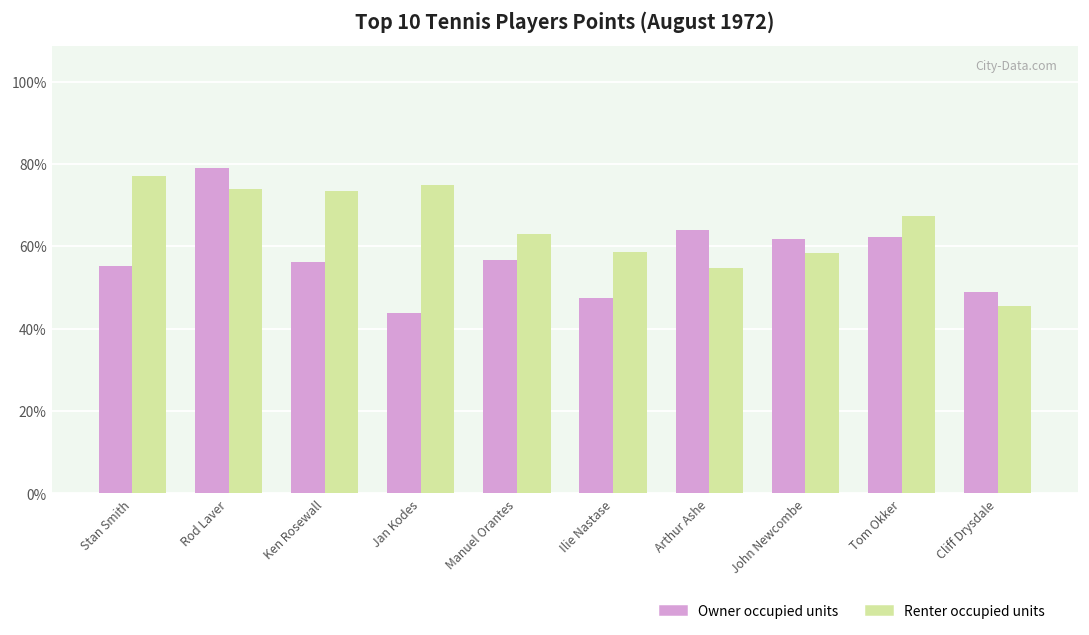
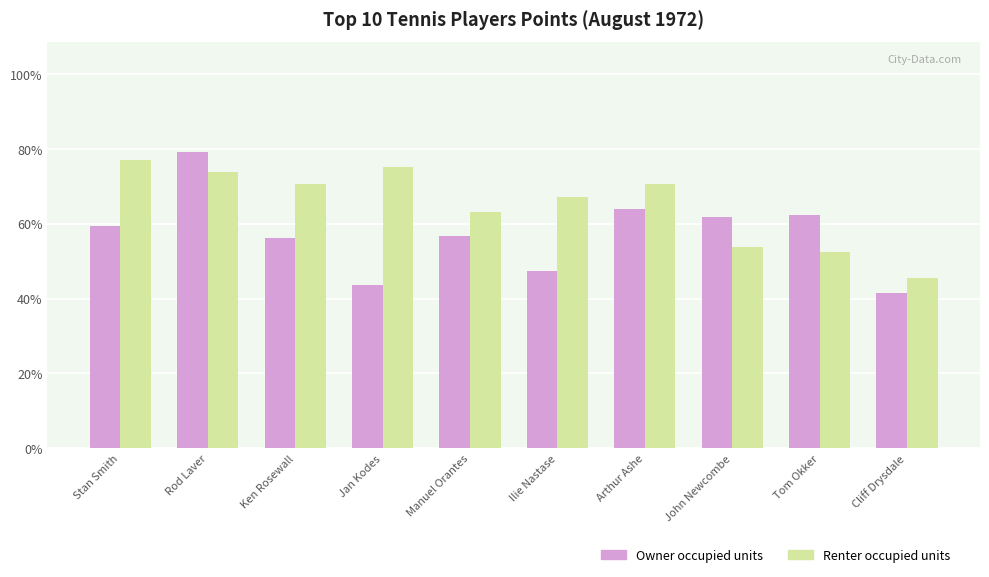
  {
    "Owner occupied units": {
-     "Stan Smith": "55%",
+     "Stan Smith": "59%",
      "Rod Laver": "79%",
      "Ken Rosewall": "56%",
      "Jan Kodes": "44%",
      "Manuel Orantes": "57%",
      "Ilie Nastase": "47%",
      "Arthur Ashe": "64%",
      "John Newcombe": "62%",
      "Tom Okker": "62%",
-     "Cliff Drysdale": "49%"
+     "Cliff Drysdale": "41%"
    },
    "Renter occupied units": {
      "Stan Smith": "77%",
      "Rod Laver": "74%",
-     "Ken Rosewall": "73%",
+     "Ken Rosewall": "71%",
      "Jan Kodes": "75%",
      "Manuel Orantes": "63%",
-     "Ilie Nastase": "59%",
-     "Arthur Ashe": "55%",
-     "John Newcombe": "58%",
-     "Tom Okker": "67%",
+     "Ilie Nastase": "67%",
+     "Arthur Ashe": "71%",
+     "John Newcombe": "54%",
+     "Tom Okker": "53%",
      "Cliff Drysdale": "46%"
    }
  }
